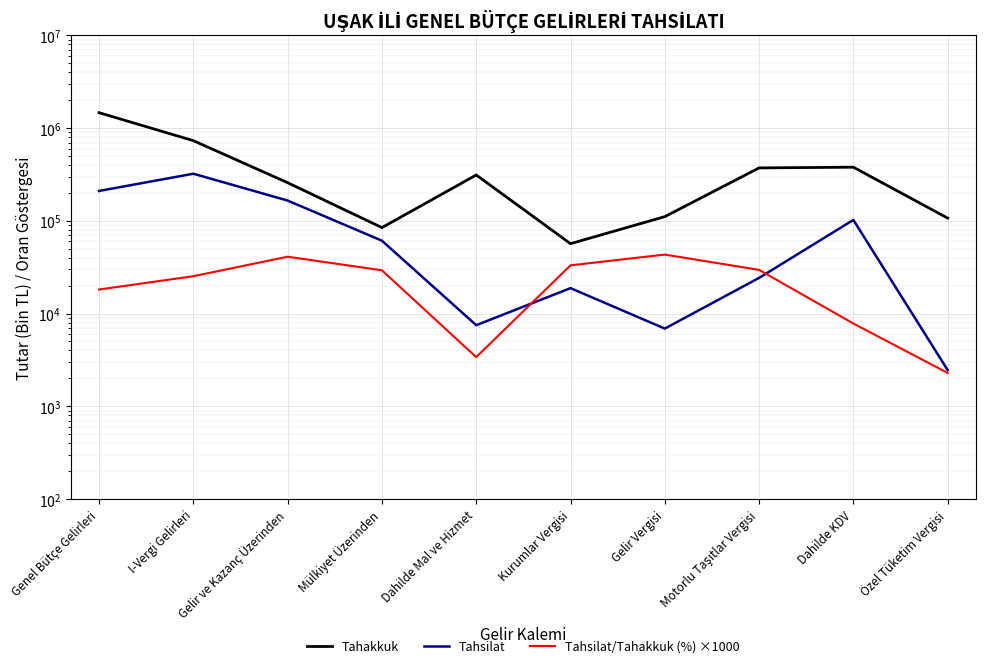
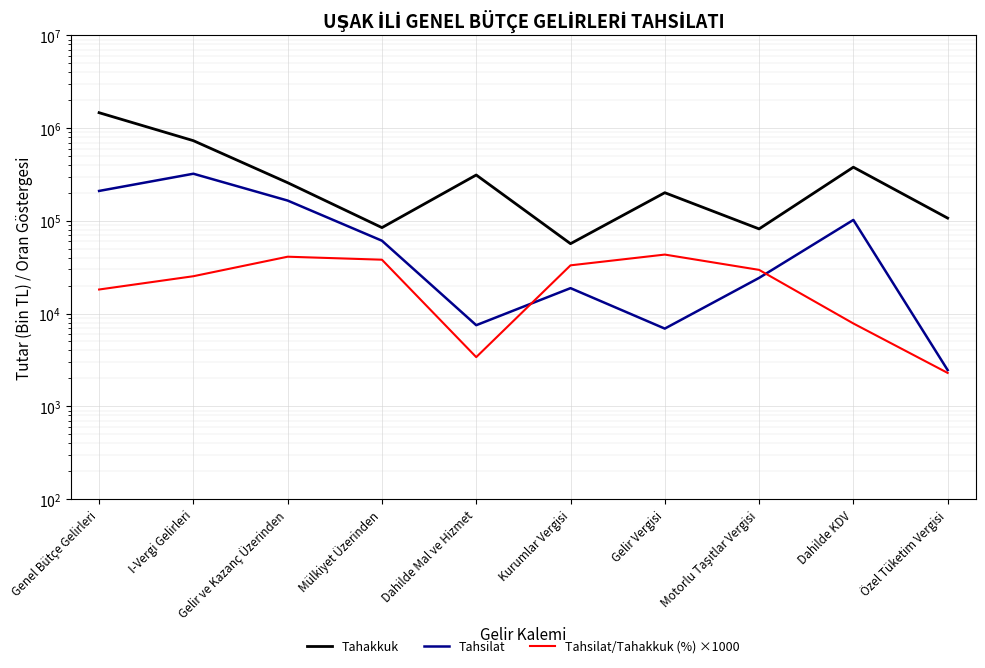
  {
    "Tahakkuk": {
      "Genel Bütçe Gelirleri": 1500000,
      "I-Vergi Gelirleri": 700000,
      "Gelir ve Kazanç Üzerinden": 260000,
      "Mülkiyet Üzerinden": 80000,
      "Dahilde Mal ve Hizmet": 310000,
      "Kurumlar Vergisi": 60000,
-     "Gelir Vergisi": 110000,
-     "Motorlu Taşıtlar Vergisi": 370000,
+     "Gelir Vergisi": 200000,
+     "Motorlu Taşıtlar Vergisi": 80000,
      "Dahilde KDV": 380000,
      "Özel Tüketim Vergisi": 110000
    },
    "Tahsilat": {
      "Genel Bütçe Gelirleri": 210000,
      "I-Vergi Gelirleri": 320000,
      "Gelir ve Kazanç Üzerinden": 170000,
      "Mülkiyet Üzerinden": 60000,
      "Dahilde Mal ve Hizmet": 7000,
      "Kurumlar Vergisi": 19000,
      "Gelir Vergisi": 7000,
      "Motorlu Taşıtlar Vergisi": 24000,
      "Dahilde KDV": 100000,
      "Özel Tüketim Vergisi": 2500
    },
    "Tahsilat/Tahakkuk (%) ×1000": {
      "Genel Bütçe Gelirleri": 18000,
      "I-Vergi Gelirleri": 25000,
      "Gelir ve Kazanç Üzerinden": 40000,
-     "Mülkiyet Üzerinden": 29000,
+     "Mülkiyet Üzerinden": 38000,
      "Dahilde Mal ve Hizmet": 3400,
      "Kurumlar Vergisi": 33000,
      "Gelir Vergisi": 40000,
      "Motorlu Taşıtlar Vergisi": 30000,
      "Dahilde KDV": 8000,
      "Özel Tüketim Vergisi": 2300
    }
  }
